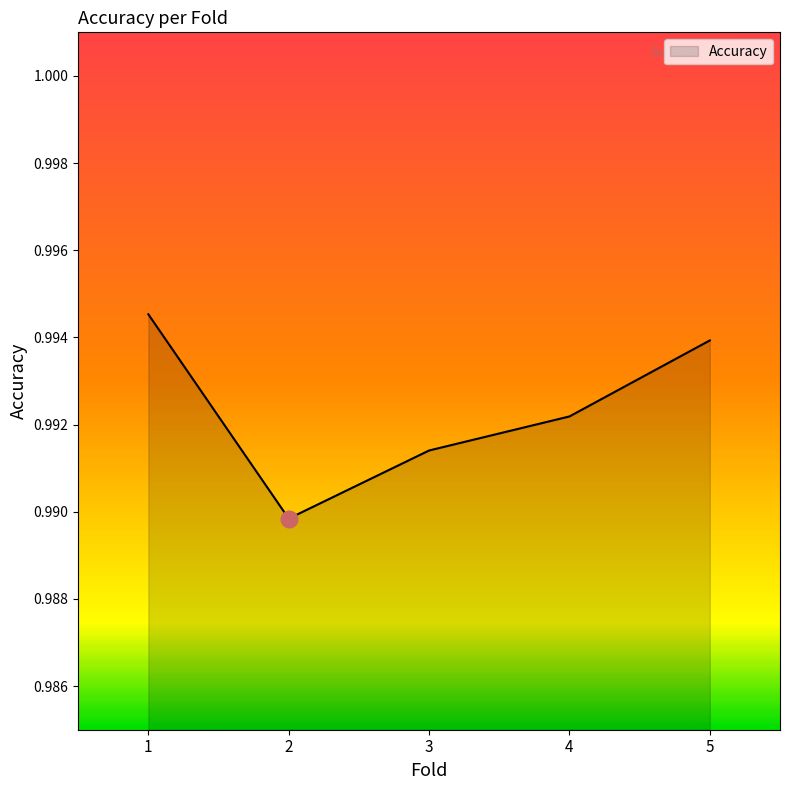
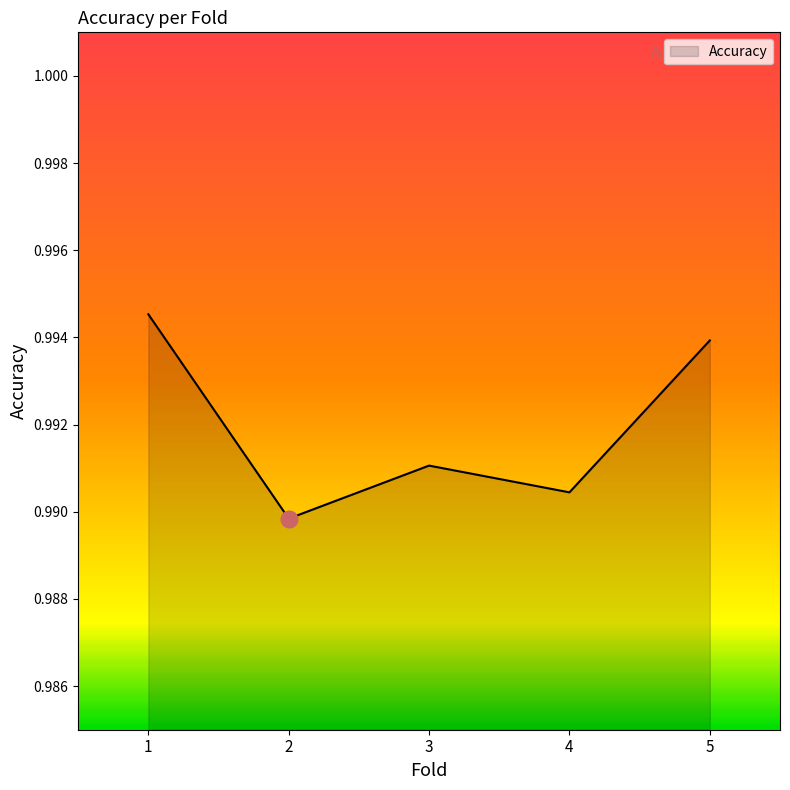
  {
    "Accuracy": {
      "1": 0.9945,
-     "3": 0.9914,
-     "4": 0.9922,
+     "3": 0.9911,
+     "4": 0.9904,
      "5": 0.9939
    }
  }
